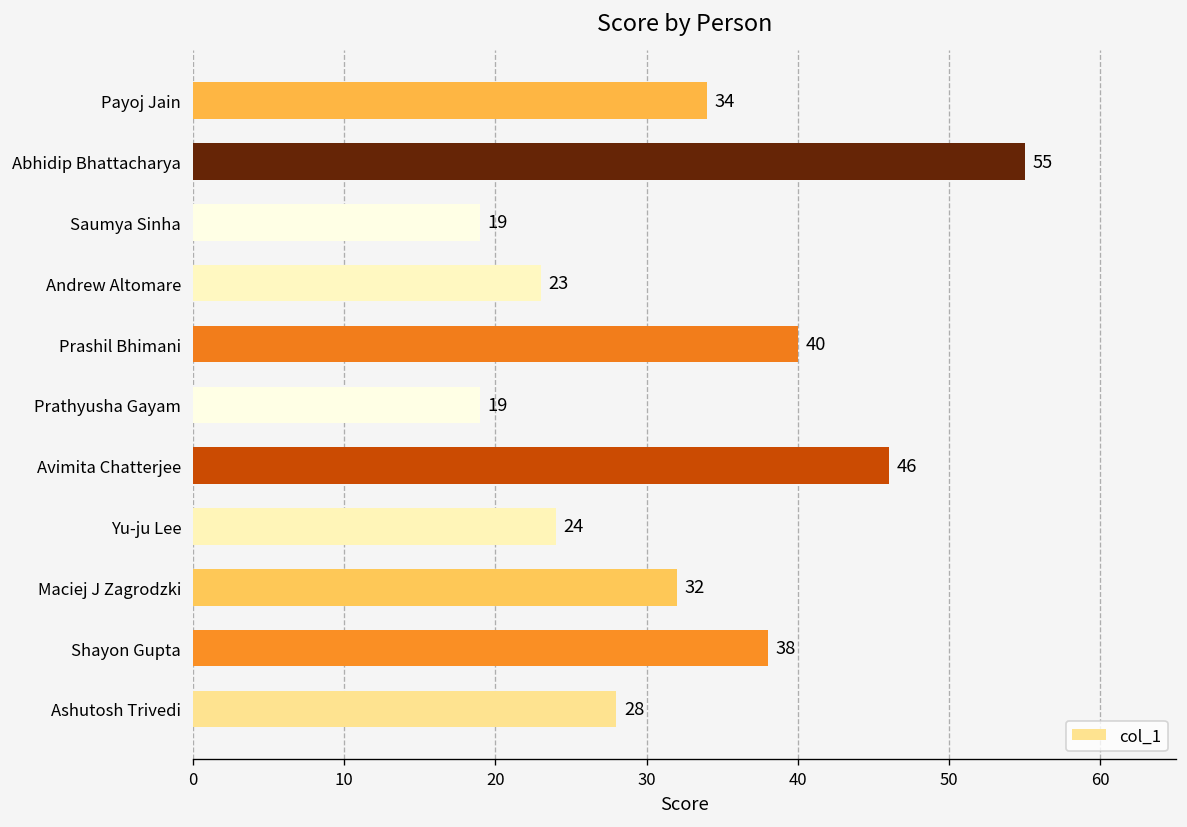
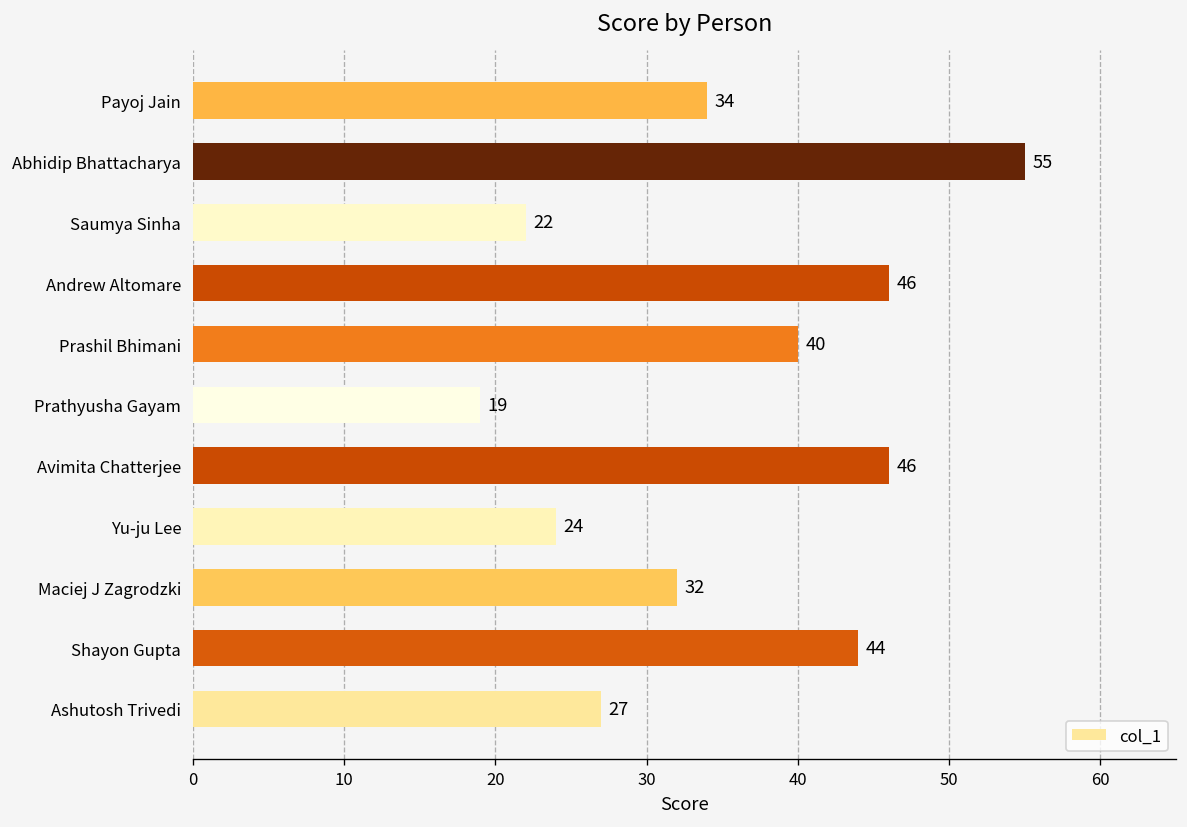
  {
    "Payoj Jain": 34,
    "Abhidip Bhattacharya": 55,
-   "Saumya Sinha": 19,
-   "Andrew Altomare": 23,
+   "Saumya Sinha": 22,
+   "Andrew Altomare": 46,
    "Prashil Bhimani": 40,
    "Prathyusha Gayam": 19,
    "Avimita Chatterjee": 46,
    "Yu-ju Lee": 24,
    "Maciej J Zagrodzki": 32,
-   "Shayon Gupta": 38,
-   "Ashutosh Trivedi": 28
+   "Shayon Gupta": 44,
+   "Ashutosh Trivedi": 27
  }
